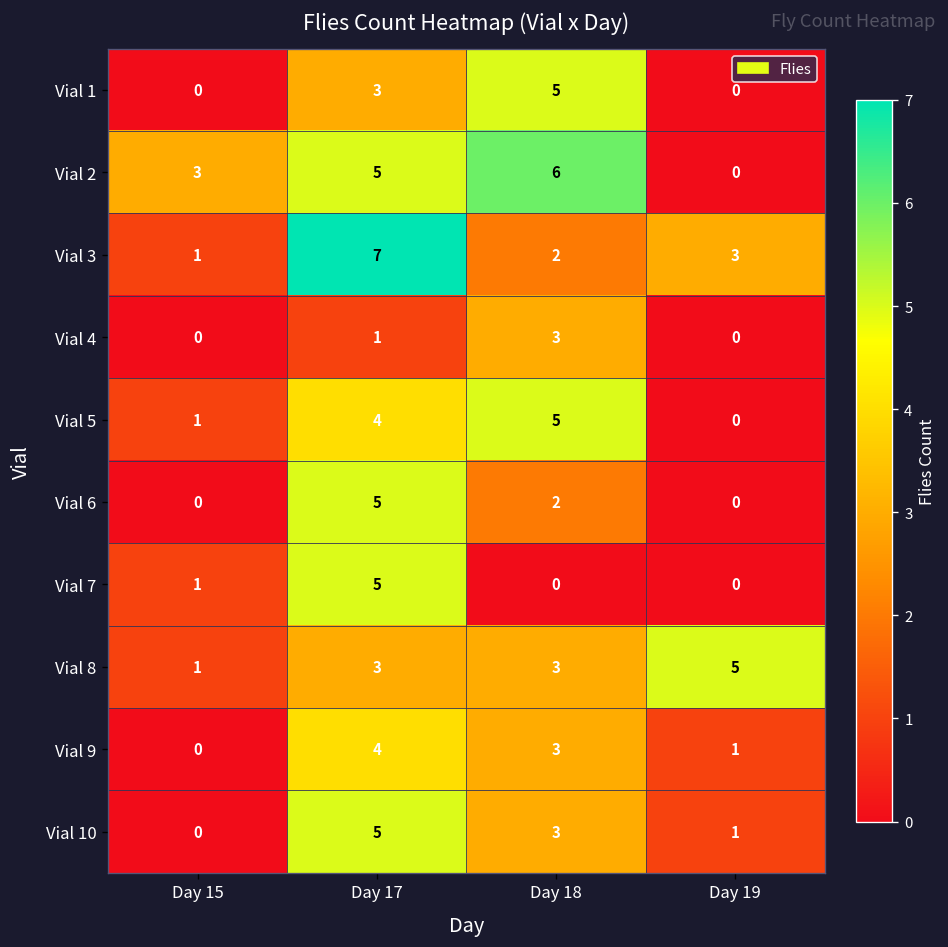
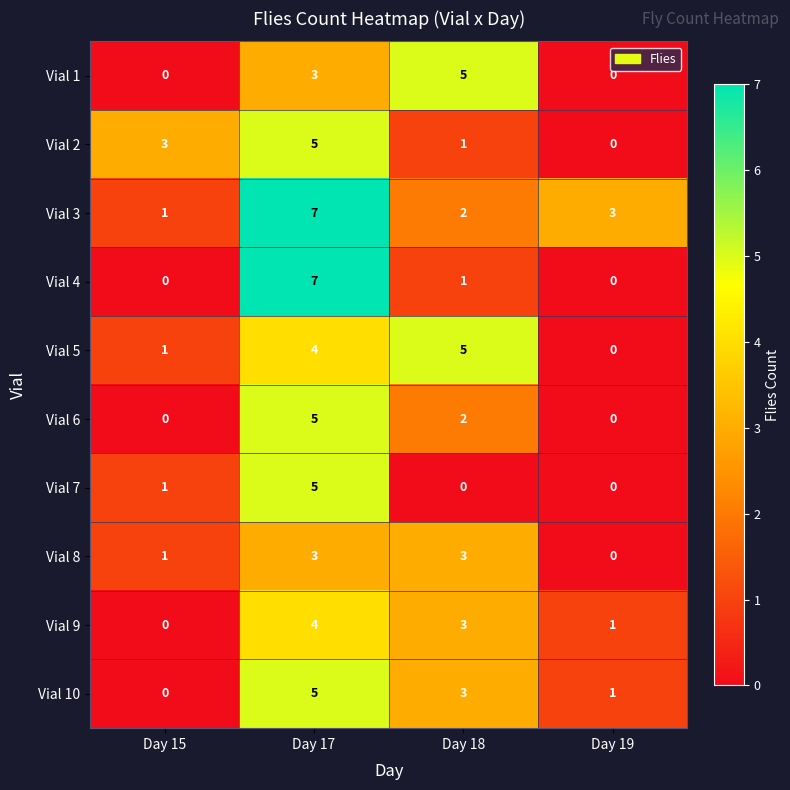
  {
    "Vial 1": {
      "Day 15": 0,
      "Day 17": 3,
      "Day 18": 5
    },
    "Vial 2": {
      "Day 15": 3,
      "Day 17": 5,
-     "Day 18": 6,
+     "Day 18": 1,
      "Day 19": 0
    },
    "Vial 3": {
      "Day 15": 1,
      "Day 17": 7,
      "Day 18": 2,
      "Day 19": 3
    },
    "Vial 4": {
      "Day 15": 0,
-     "Day 17": 1,
-     "Day 18": 3,
+     "Day 17": 7,
+     "Day 18": 1,
      "Day 19": 0
    },
    "Vial 5": {
      "Day 15": 1,
      "Day 17": 4,
      "Day 18": 5,
      "Day 19": 0
    },
    "Vial 6": {
      "Day 15": 0,
      "Day 17": 5,
      "Day 18": 2,
      "Day 19": 0
    },
    "Vial 7": {
      "Day 15": 1,
      "Day 17": 5,
      "Day 18": 0,
      "Day 19": 0
    },
    "Vial 8": {
      "Day 15": 1,
      "Day 17": 3,
      "Day 18": 3,
-     "Day 19": 5
+     "Day 19": 0
    },
    "Vial 9": {
      "Day 15": 0,
      "Day 17": 4,
      "Day 18": 3,
      "Day 19": 1
    },
    "Vial 10": {
      "Day 15": 0,
      "Day 17": 5,
      "Day 18": 3,
      "Day 19": 1
    }
  }
